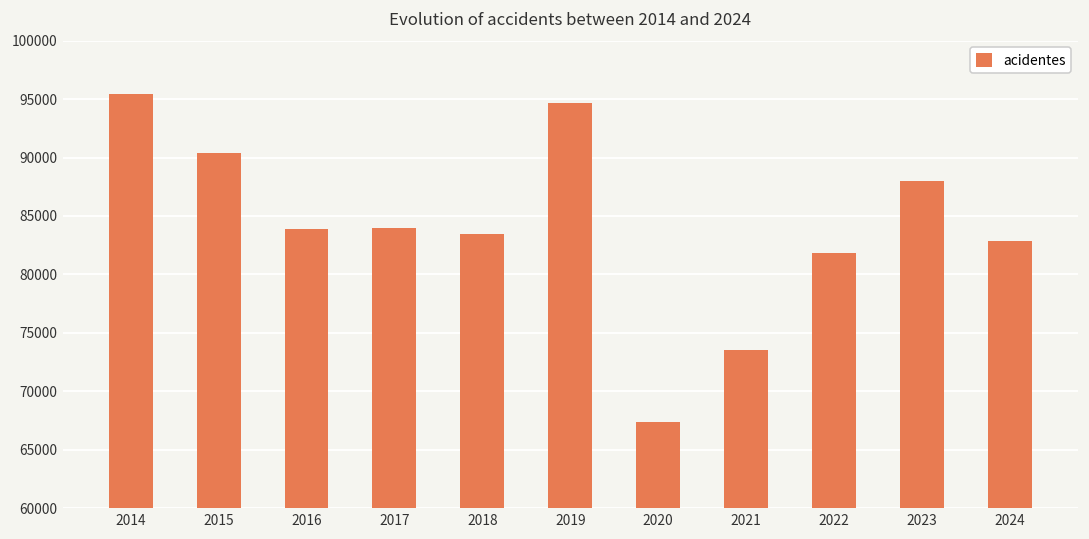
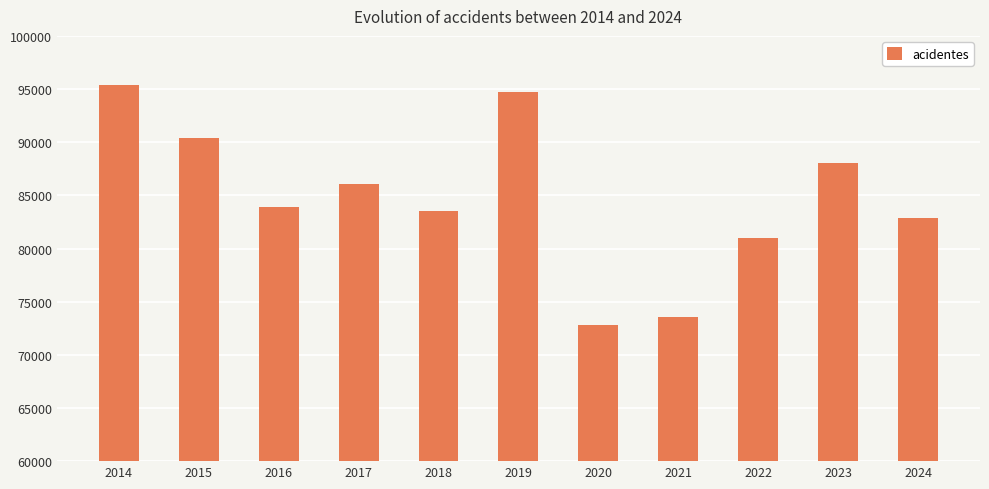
  {
    "2014": 95400,
    "2015": 90400,
    "2016": 83900,
-   "2017": 84000,
+   "2017": 86100,
    "2018": 83500,
    "2019": 94700,
-   "2020": 67400,
+   "2020": 72800,
    "2021": 73500,
-   "2022": 81800,
+   "2022": 81000,
    "2023": 88000,
    "2024": 82900
  }
